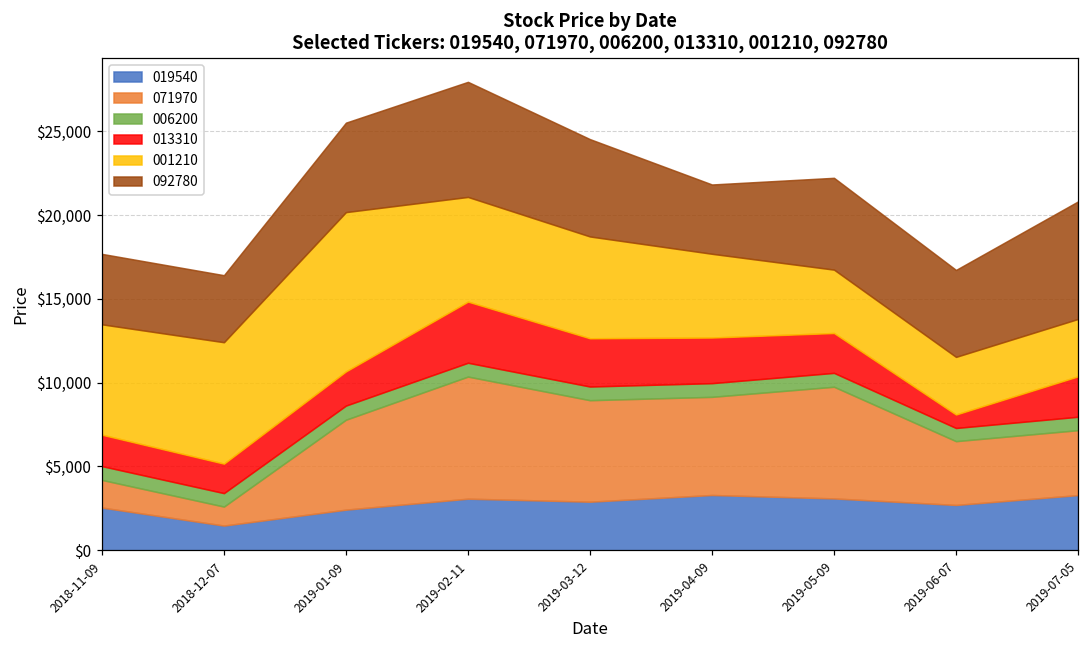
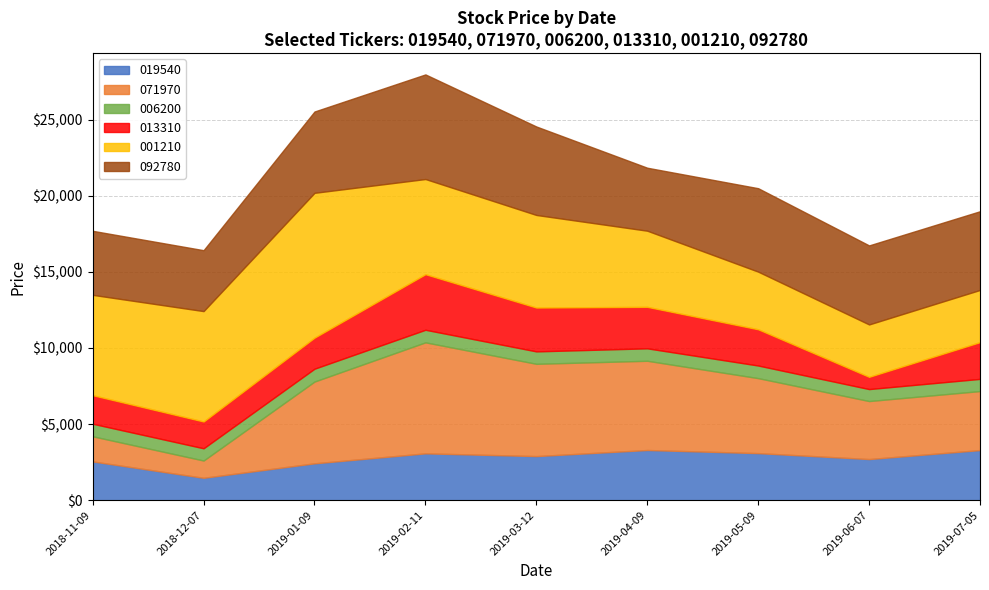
  {
    "019540": {
      "2018-11-09": "$2,500",
      "2018-12-07": "$1,500",
      "2019-01-09": "$2,400",
      "2019-02-11": "$3,100",
      "2019-03-12": "$2,900",
      "2019-04-09": "$3,300",
      "2019-05-09": "$3,100",
      "2019-06-07": "$2,700",
      "2019-07-05": "$3,300"
    },
    "071970": {
      "2018-11-09": "$1,700",
      "2018-12-07": "$1,100",
      "2019-01-09": "$5,400",
      "2019-02-11": "$7,300",
      "2019-03-12": "$6,100",
      "2019-04-09": "$5,900",
-     "2019-05-09": "$6,700",
+     "2019-05-09": "$4,900",
      "2019-06-07": "$3,800",
      "2019-07-05": "$3,900"
    },
    "006200": {
      "2018-11-09": "$800",
      "2018-12-07": "$800",
      "2019-01-09": "$800",
      "2019-02-11": "$800",
      "2019-03-12": "$800",
      "2019-04-09": "$800",
      "2019-05-09": "$800",
      "2019-06-07": "$800",
      "2019-07-05": "$800"
    },
    "013310": {
      "2018-11-09": "$1,900",
      "2018-12-07": "$1,800",
      "2019-01-09": "$2,000",
      "2019-02-11": "$3,700",
      "2019-03-12": "$2,900",
      "2019-04-09": "$2,700",
      "2019-05-09": "$2,400",
      "2019-06-07": "$800",
      "2019-07-05": "$2,400"
    },
    "001210": {
      "2018-11-09": "$6,600",
      "2018-12-07": "$7,300",
      "2019-01-09": "$9,500",
      "2019-02-11": "$6,300",
      "2019-03-12": "$6,100",
      "2019-04-09": "$5,000",
      "2019-05-09": "$3,800",
      "2019-06-07": "$3,400",
      "2019-07-05": "$3,400"
    },
    "092780": {
      "2018-11-09": "$4,200",
      "2018-12-07": "$4,000",
      "2019-01-09": "$5,300",
      "2019-02-11": "$6,900",
      "2019-03-12": "$5,800",
      "2019-04-09": "$4,100",
      "2019-05-09": "$5,500",
      "2019-06-07": "$5,200",
-     "2019-07-05": "$7,000"
+     "2019-07-05": "$5,200"
    }
  }
